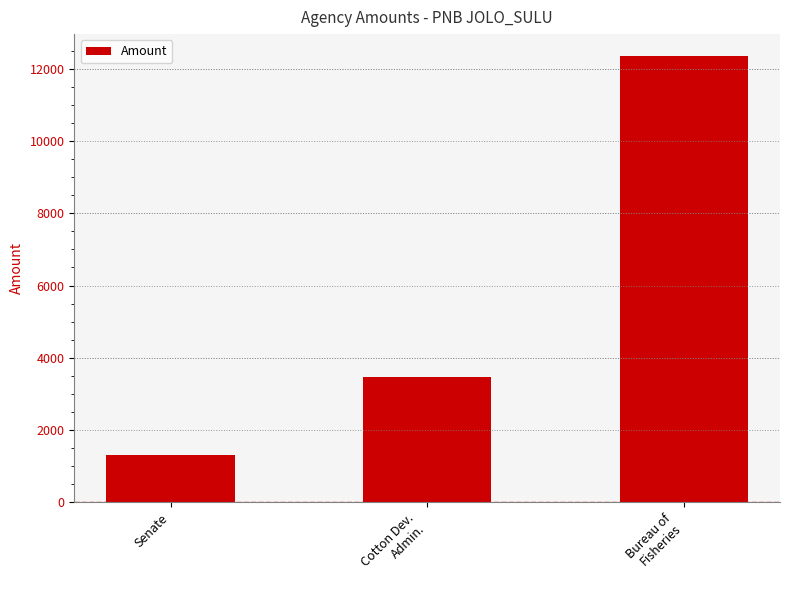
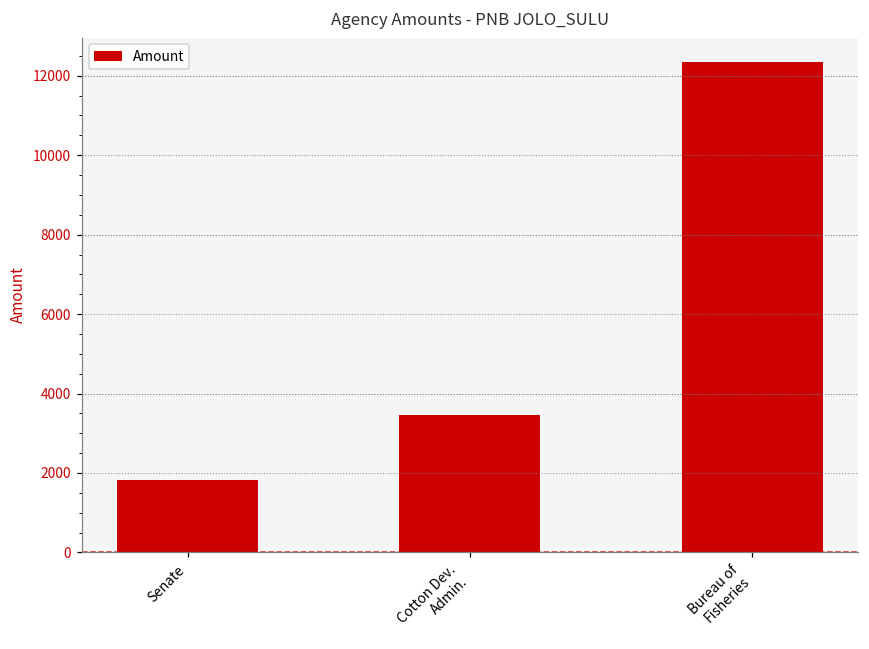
  {
-   "Senate": 1300,
+   "Senate": 1800,
    "Cotton Dev. Admin.": 3500,
    "Bureau of Fisheries": 12300
  }
